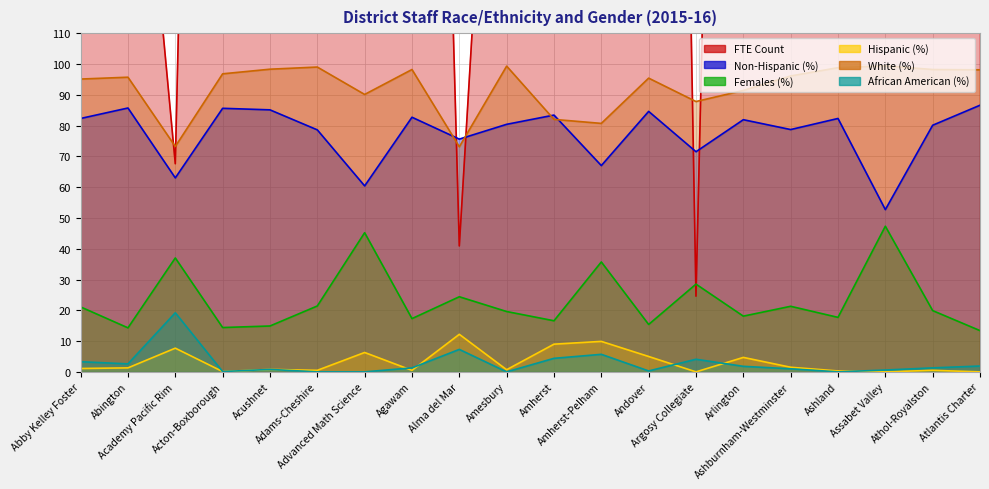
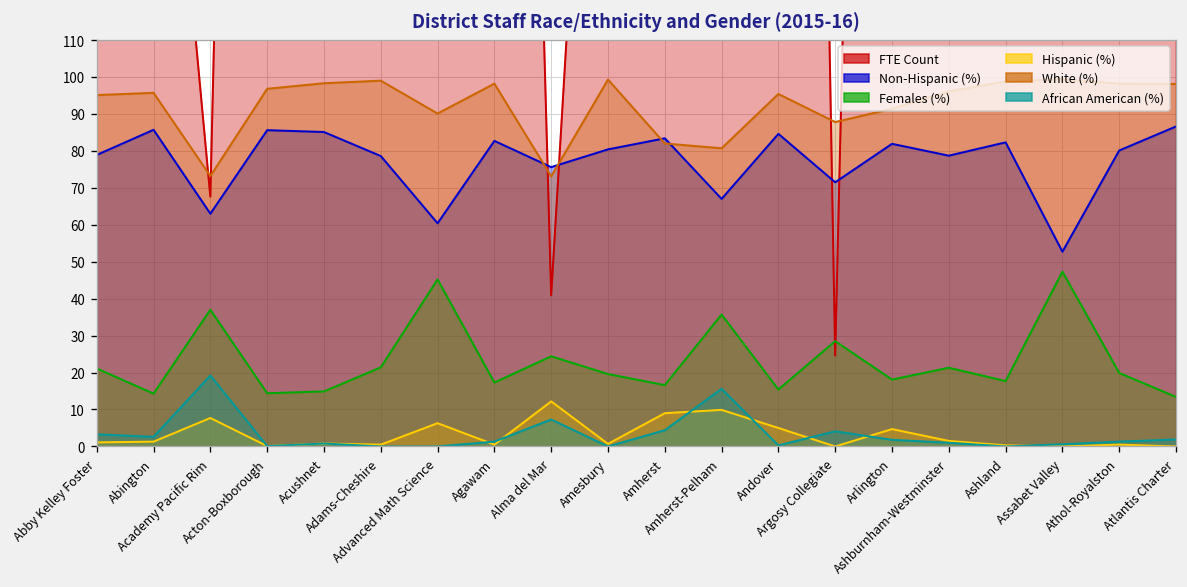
  {
    "Non-Hispanic (%)": {
-     "Abby Kelley Foster": 82,
+     "Abby Kelley Foster": 79,
      "Abington": 86,
      "Academy Pacific Rim": 63,
      "Acton-Boxborough": 86,
      "Acushnet": 85,
      "Adams-Cheshire": 79,
      "Advanced Math Science": 60,
      "Agawam": 83,
      "Alma del Mar": 76,
      "Amesbury": 80,
      "Amherst": 83,
      "Amherst-Pelham": 67,
      "Andover": 85,
      "Argosy Collegiate": 72,
      "Arlington": 82,
      "Ashburnham-Westminster": 79,
      "Ashland": 82,
      "Assabet Valley": 53,
      "Athol-Royalston": 80,
      "Atlantis Charter": 87
    },
    "Females (%)": {
      "Abby Kelley Foster": 21,
      "Abington": 14,
      "Academy Pacific Rim": 37,
      "Acton-Boxborough": 14,
      "Acushnet": 15,
      "Adams-Cheshire": 21,
      "Advanced Math Science": 45,
      "Agawam": 17,
      "Alma del Mar": 24,
      "Amesbury": 20,
      "Amherst": 17,
      "Amherst-Pelham": 36,
      "Andover": 15,
      "Argosy Collegiate": 29,
      "Arlington": 18,
      "Ashburnham-Westminster": 21,
      "Ashland": 18,
      "Assabet Valley": 47,
      "Athol-Royalston": 20,
      "Atlantis Charter": 13
    },
    "Hispanic (%)": {
      "Abby Kelley Foster": 1,
      "Abington": 1,
      "Academy Pacific Rim": 8,
      "Advanced Math Science": 6,
      "Alma del Mar": 12,
      "Amherst": 9,
      "Amherst-Pelham": 10,
      "Andover": 5,
      "Argosy Collegiate": 0,
      "Arlington": 5,
      "Atlantis Charter": 0
    },
    "African American (%)": {
      "Abby Kelley Foster": 3,
      "Abington": 3,
      "Academy Pacific Rim": 19,
      "Advanced Math Science": 0,
      "Alma del Mar": 7,
      "Amherst": 4,
-     "Amherst-Pelham": 6,
+     "Amherst-Pelham": 16,
      "Andover": 0,
      "Argosy Collegiate": 4,
      "Arlington": 2,
      "Atlantis Charter": 2
    }
  }
